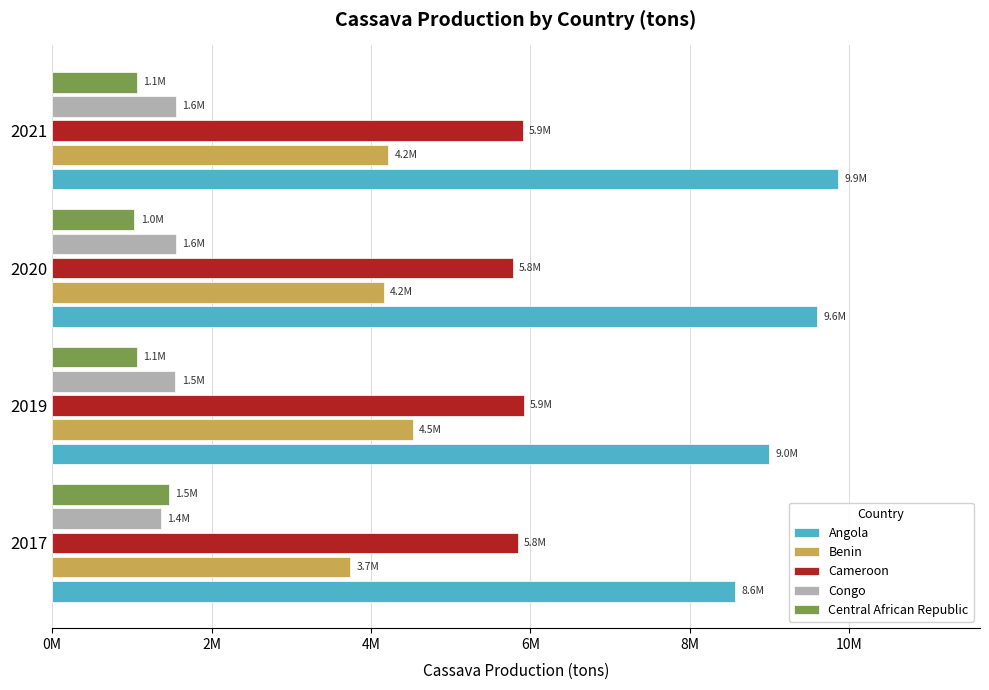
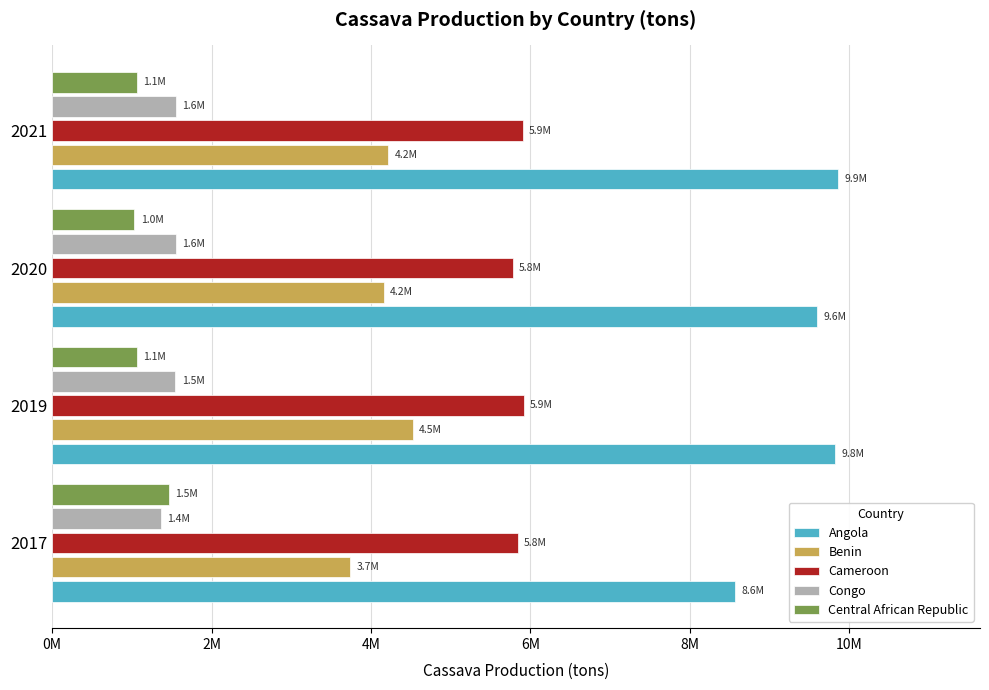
  {
    "Angola": {
      "2021": "9.9M",
      "2020": "9.6M",
-     "2019": "9.0M",
+     "2019": "9.8M",
      "2017": "8.6M"
    },
    "Benin": {
      "2021": "4.2M",
      "2020": "4.2M",
      "2019": "4.5M",
      "2017": "3.7M"
    },
    "Cameroon": {
      "2021": "5.9M",
      "2020": "5.8M",
      "2019": "5.9M",
      "2017": "5.8M"
    },
    "Congo": {
      "2021": "1.6M",
      "2020": "1.6M",
      "2019": "1.5M",
      "2017": "1.4M"
    },
    "Central African Republic": {
      "2021": "1.1M",
      "2020": "1.0M",
      "2019": "1.1M",
      "2017": "1.5M"
    }
  }
